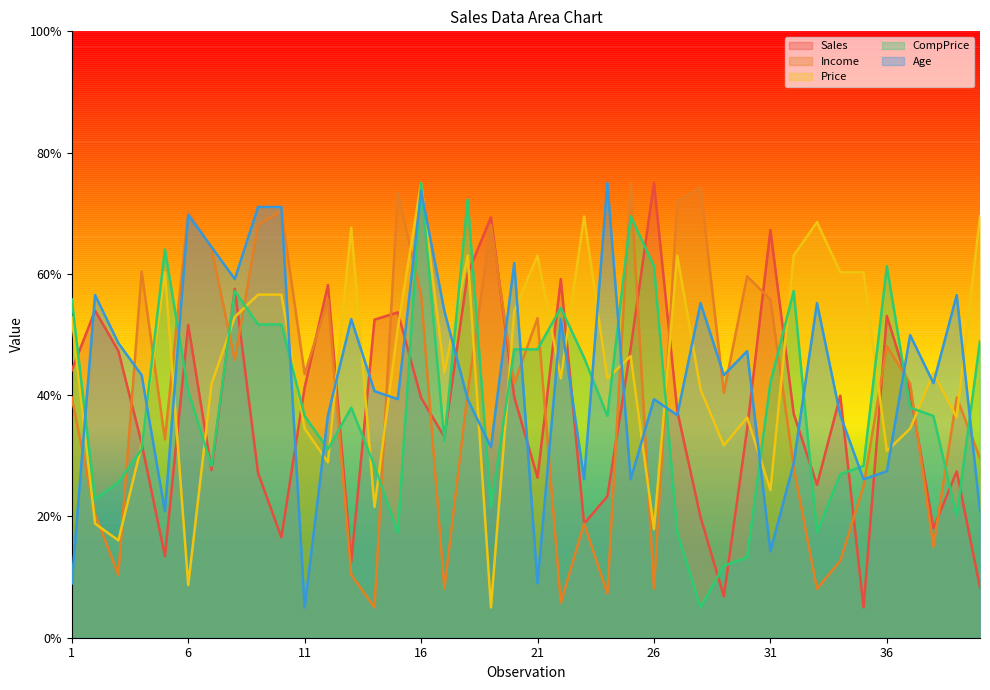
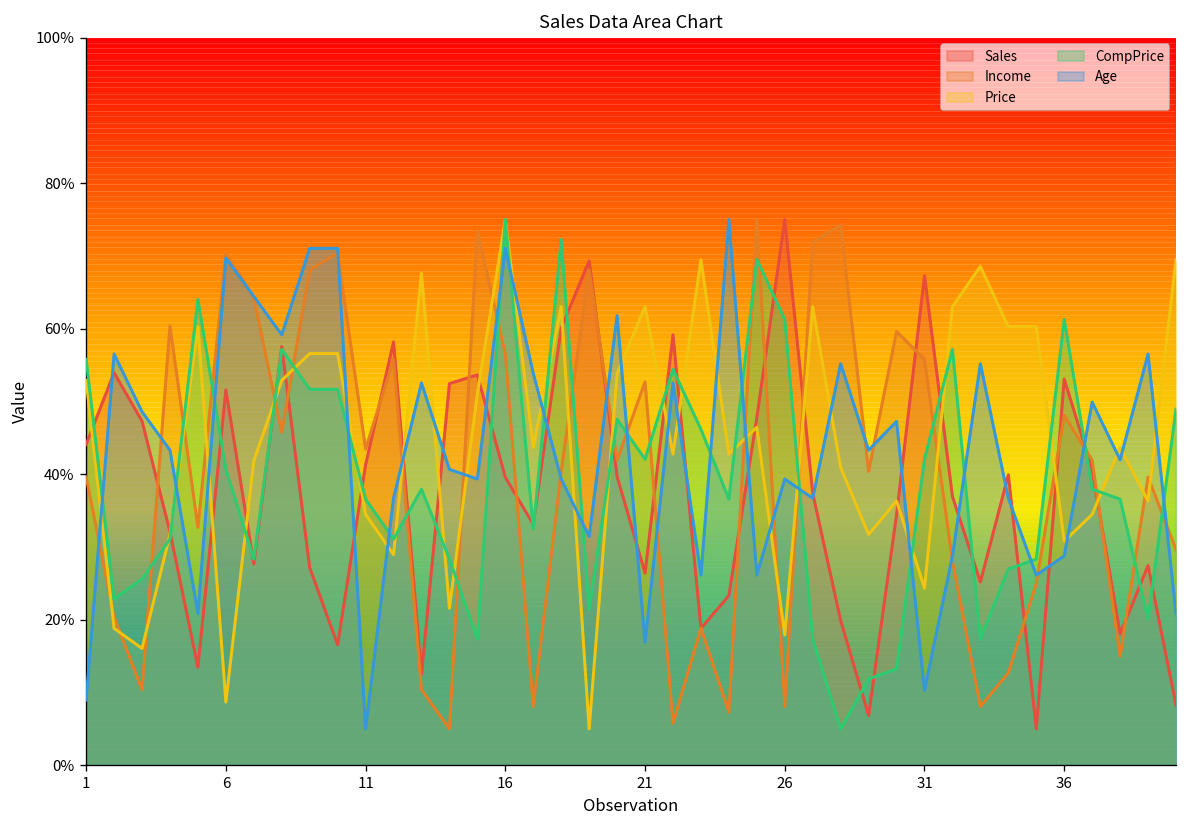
  {
    "CompPrice": {
      "1": "56%",
      "6": "41%",
      "11": "37%",
-     "21": "48%",
+     "21": "42%",
      "26": "61%",
      "31": "42%",
      "36": "61%"
    },
    "Age": {
      "1": "9%",
      "6": "70%",
      "11": "5%",
-     "16": "74%",
-     "21": "9%",
+     "16": "71%",
+     "21": "17%",
      "26": "39%",
-     "31": "14%",
-     "36": "27%"
+     "31": "10%",
+     "36": "29%"
    }
  }
